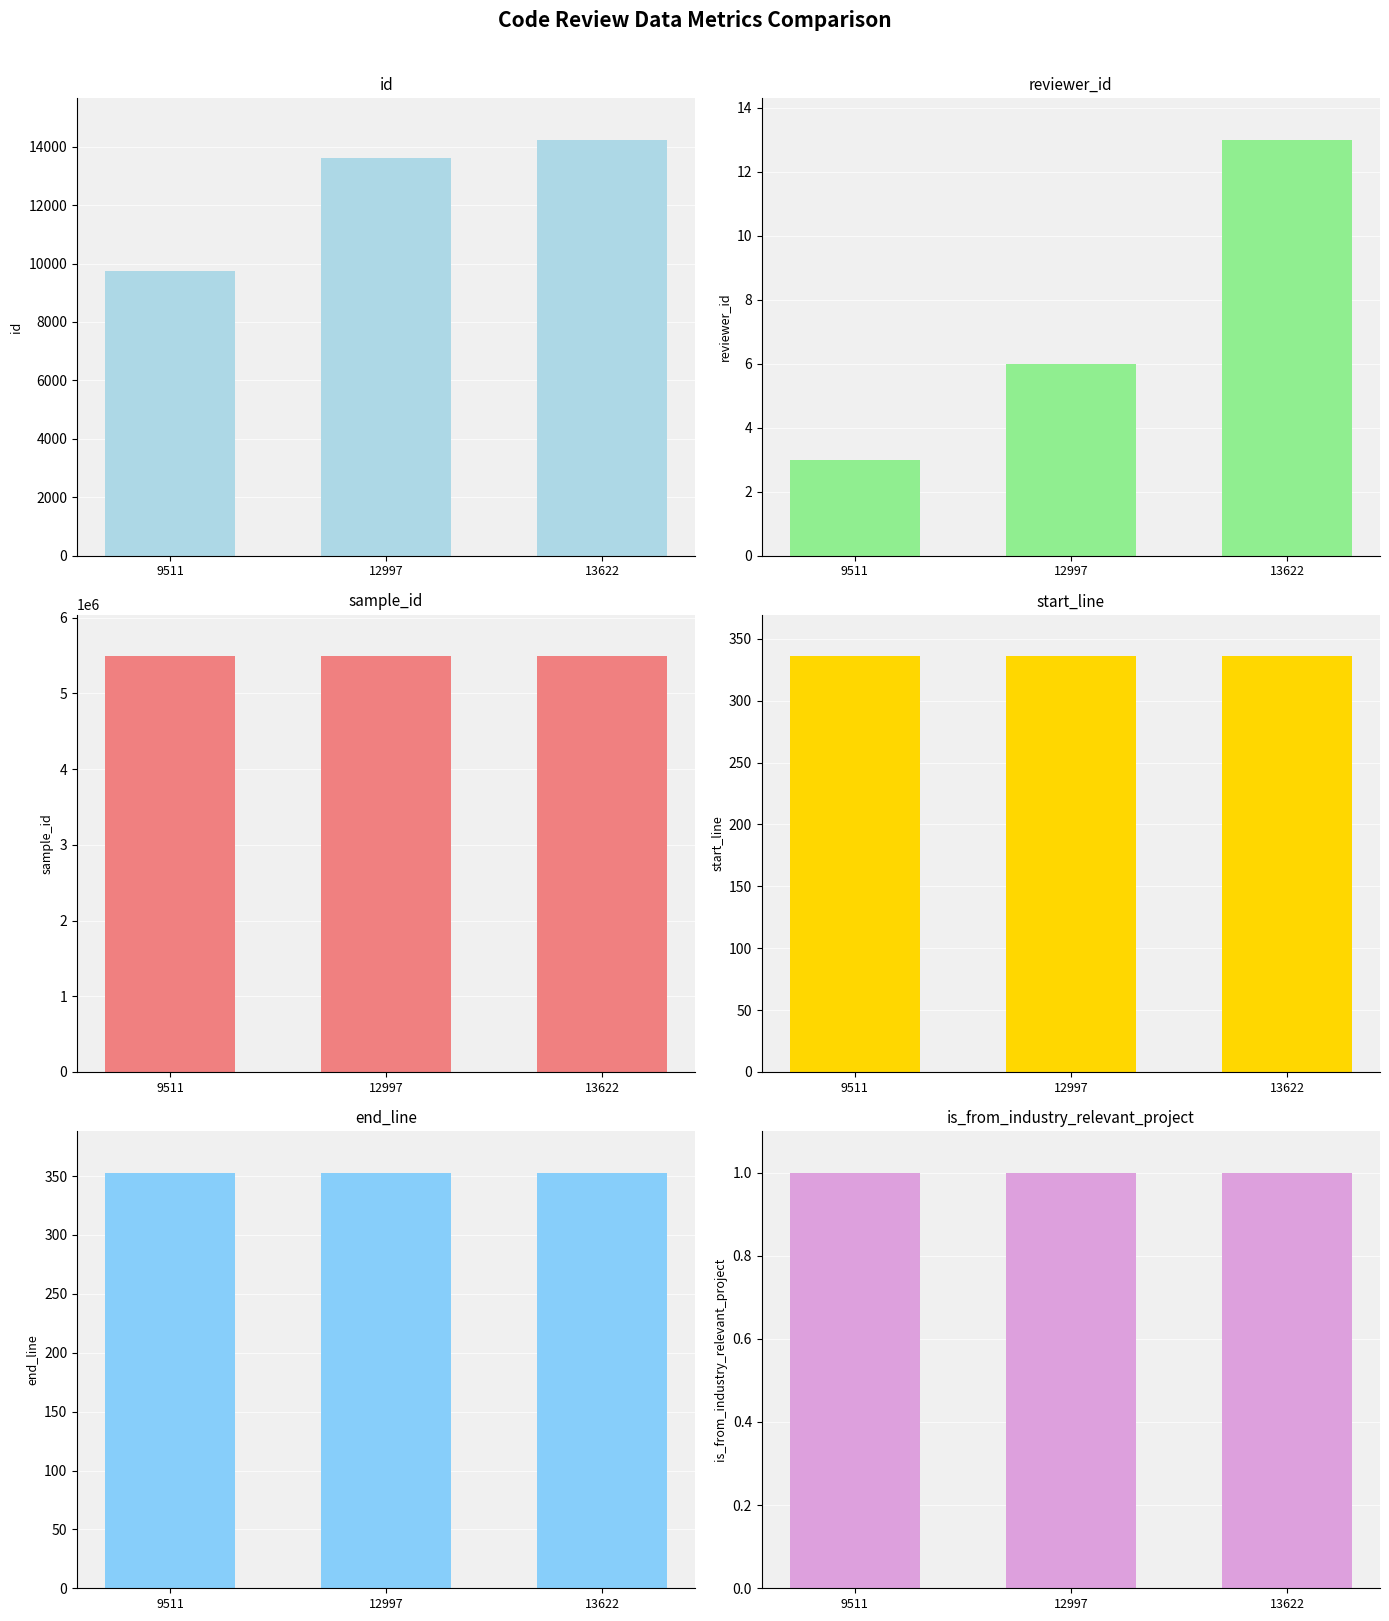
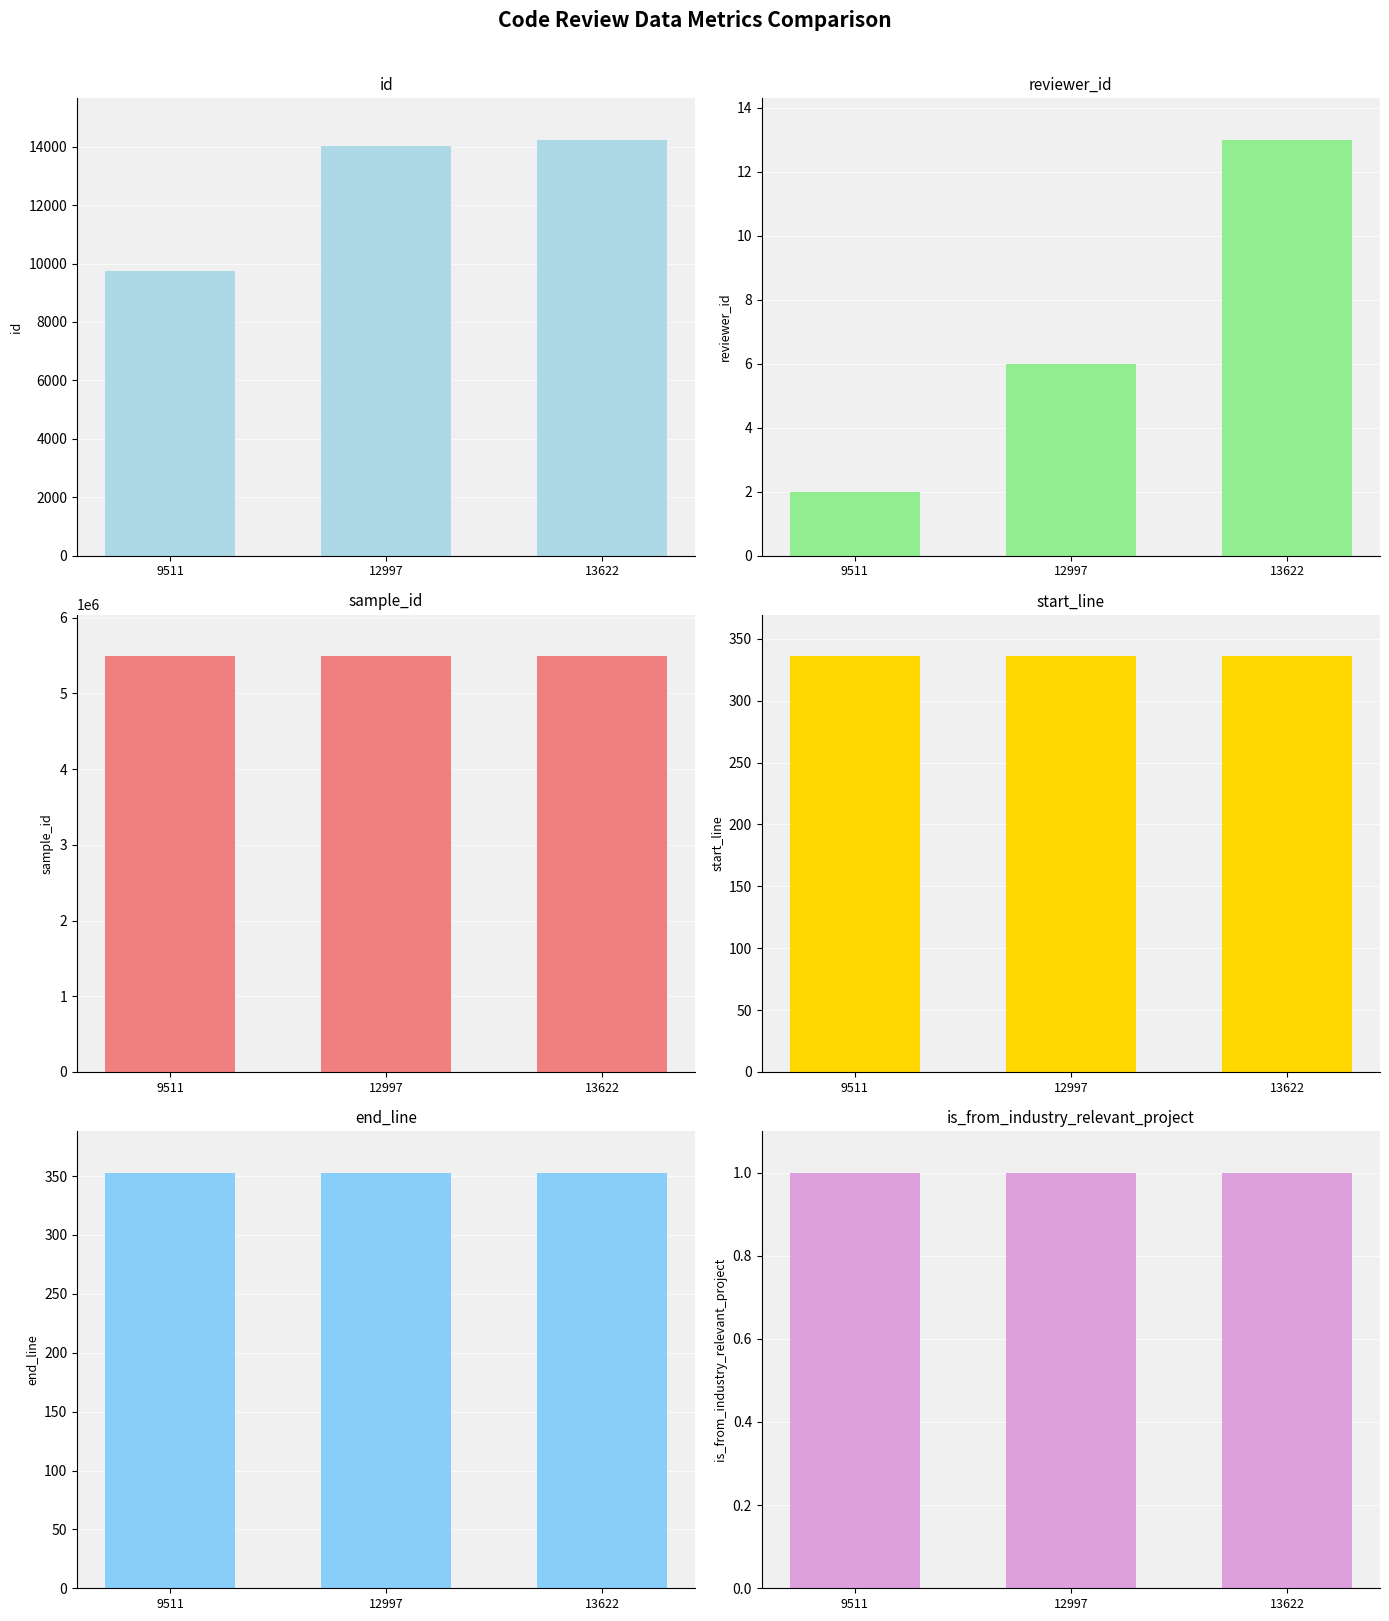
  {
    "id": {
      "9511": 9700,
-     "12997": 13600,
+     "12997": 14000,
      "13622": 14200
    },
    "reviewer_id": {
-     "9511": 3,
+     "9511": 2,
      "12997": 6,
      "13622": 13
    },
    "sample_id": {
      "9511": 5500000,
      "12997": 5500000,
      "13622": 5500000
    },
    "start_line": {
      "9511": 336,
      "12997": 336,
      "13622": 336
    },
    "end_line": {
      "9511": 353,
      "12997": 353,
      "13622": 353
    },
    "is_from_industry_relevant_project": {
      "9511": 1.00,
      "12997": 1.00,
      "13622": 1.00
    }
  }
